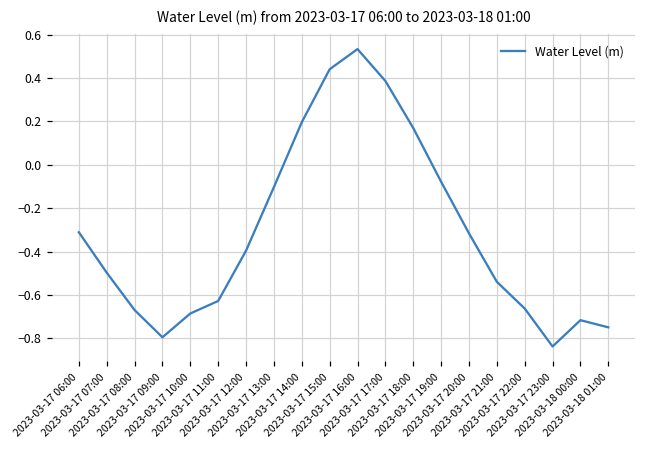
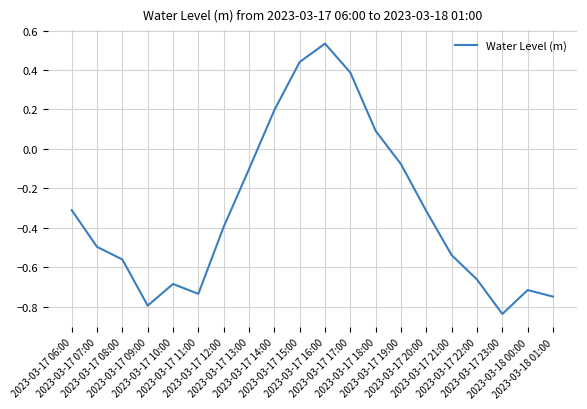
  {
    "2023-03-17 06:00": -0.31,
    "2023-03-17 07:00": -0.50,
-   "2023-03-17 08:00": -0.67,
+   "2023-03-17 08:00": -0.56,
    "2023-03-17 09:00": -0.80,
    "2023-03-17 10:00": -0.69,
-   "2023-03-17 11:00": -0.63,
+   "2023-03-17 11:00": -0.74,
    "2023-03-17 12:00": -0.40,
    "2023-03-17 13:00": -0.10,
    "2023-03-17 14:00": 0.20,
    "2023-03-17 15:00": 0.44,
    "2023-03-17 16:00": 0.53,
    "2023-03-17 17:00": 0.39,
-   "2023-03-17 18:00": 0.17,
+   "2023-03-17 18:00": 0.09,
    "2023-03-17 19:00": -0.08,
    "2023-03-17 20:00": -0.32,
    "2023-03-17 21:00": -0.54,
    "2023-03-17 22:00": -0.66,
    "2023-03-17 23:00": -0.84,
    "2023-03-18 00:00": -0.72,
    "2023-03-18 01:00": -0.75
  }
